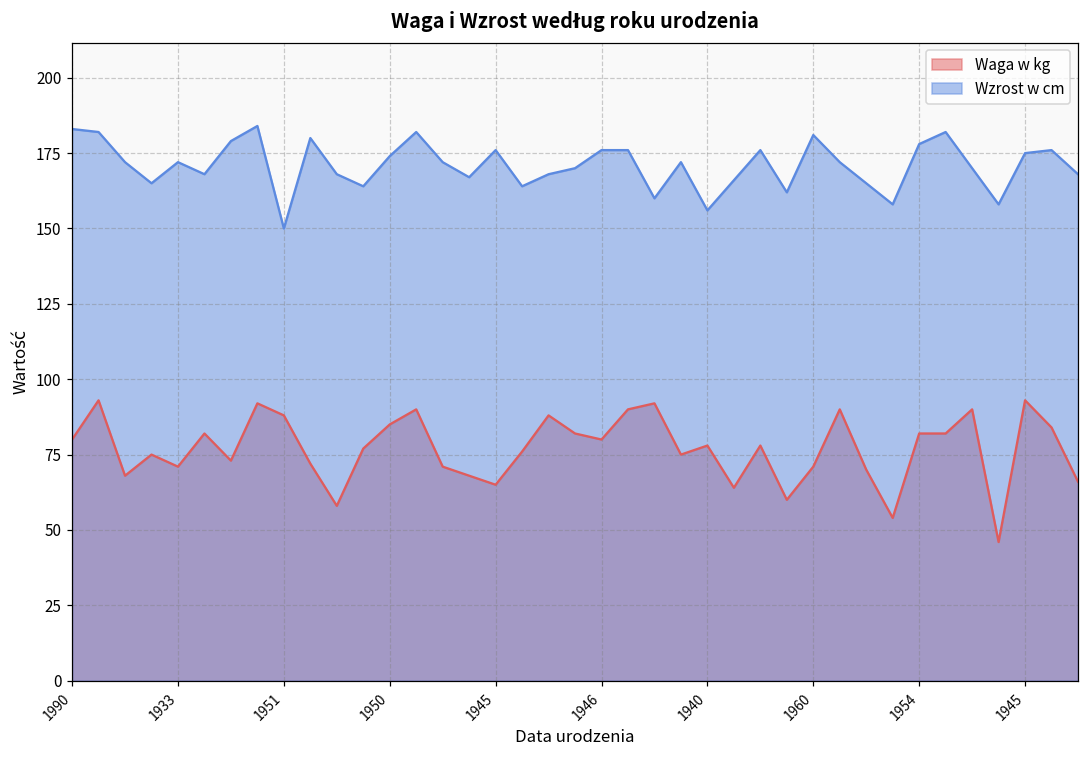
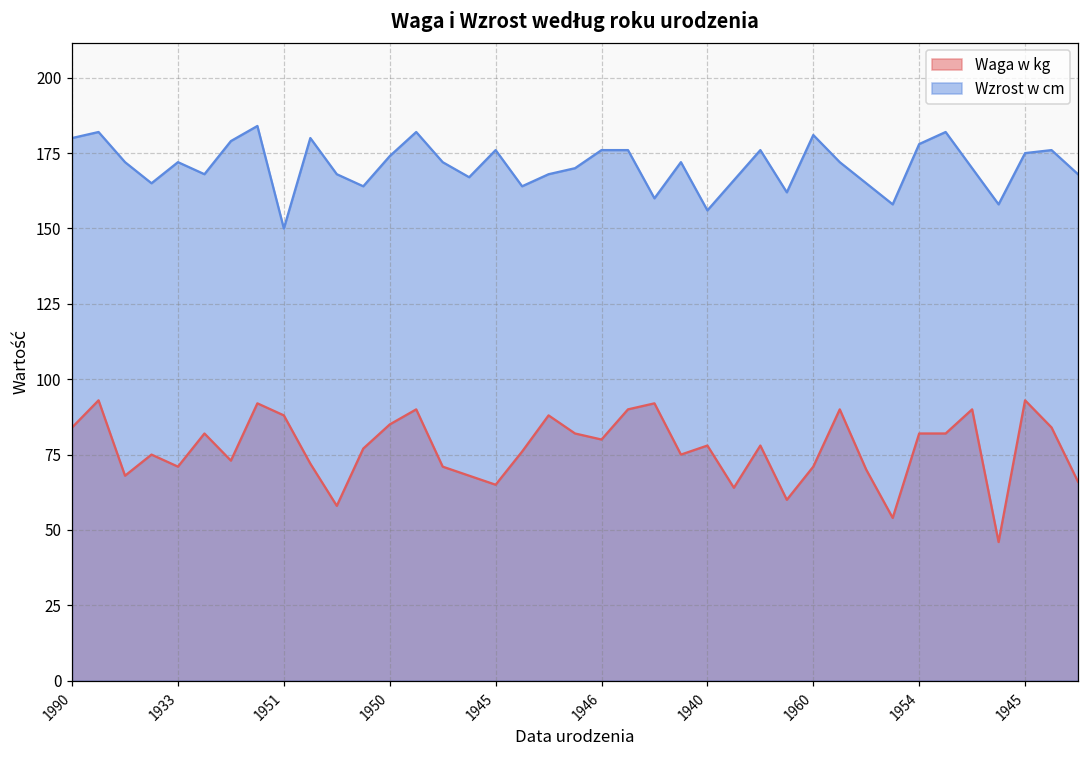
  {
    "Waga w kg": {
-     "1990": 80,
+     "1990": 84,
      "1951": 88,
      "1940": 78
    },
    "Wzrost w cm": {
-     "1990": 183,
+     "1990": 180,
      "1951": 150,
      "1940": 156
    }
  }
